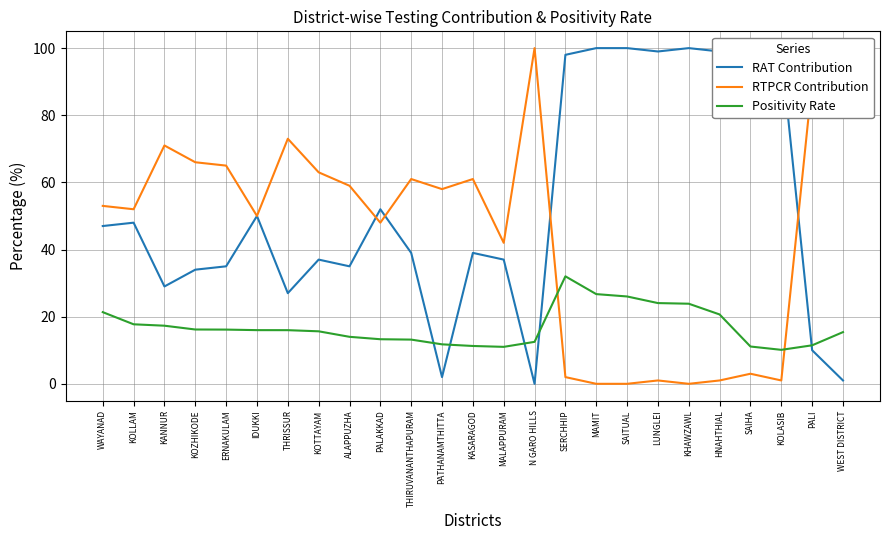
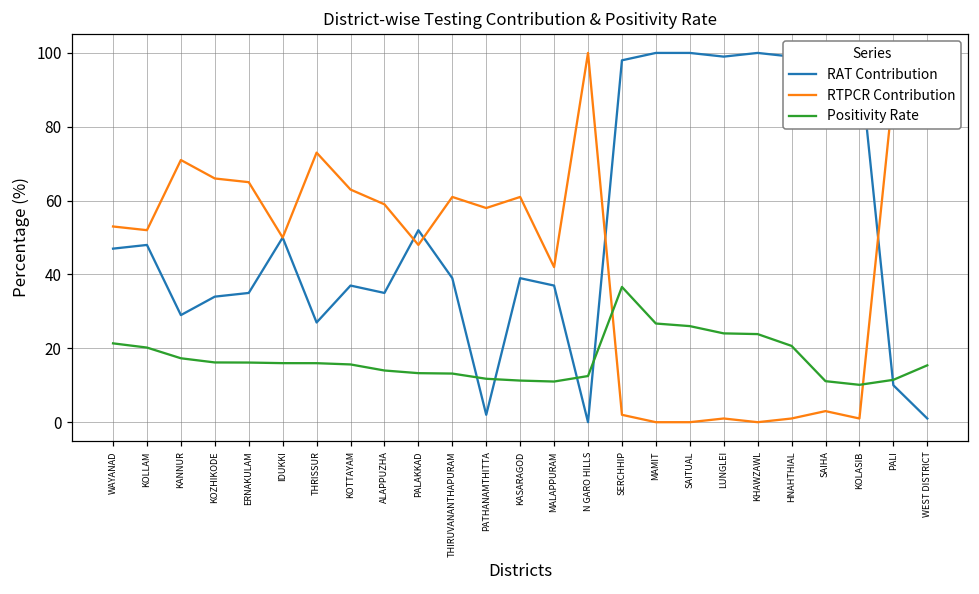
  {
    "RAT Contribution": {
      "WAYANAD": 47,
      "KOLLAM": 48,
      "KANNUR": 29,
      "KOZHIKODE": 34,
      "ERNAKULAM": 35,
      "THRISSUR": 27,
      "KOTTAYAM": 37,
      "ALAPPUZHA": 35,
      "PALAKKAD": 52,
      "THIRUVANANTHAPURAM": 39,
      "PATHANAMTHITTA": 2,
      "KASARAGOD": 39,
      "MALAPPURAM": 37,
      "N GARO HILLS": 0,
      "SERCHHIP": 98,
      "MAMIT": 100,
      "SAITUAL": 100,
      "LUNGLEI": 99,
      "KHAWZAWL": 100,
      "PALI": 10,
      "WEST DISTRICT": 1
    },
    "RTPCR Contribution": {
      "WAYANAD": 53,
      "KOLLAM": 52,
      "KANNUR": 71,
      "KOZHIKODE": 66,
      "ERNAKULAM": 65,
      "THRISSUR": 73,
      "KOTTAYAM": 63,
      "ALAPPUZHA": 59,
      "PALAKKAD": 48,
      "THIRUVANANTHAPURAM": 61,
      "PATHANAMTHITTA": 58,
      "KASARAGOD": 61,
      "MALAPPURAM": 42,
      "N GARO HILLS": 100,
      "SERCHHIP": 2,
      "MAMIT": 0,
      "SAITUAL": 0,
      "LUNGLEI": 1,
      "KHAWZAWL": 0,
      "HNAHTHIAL": 1,
      "SAIHA": 3,
      "KOLASIB": 1
    },
    "Positivity Rate": {
      "WAYANAD": 21,
-     "KOLLAM": 18,
+     "KOLLAM": 20,
      "KANNUR": 17,
      "KOZHIKODE": 16,
      "ERNAKULAM": 16,
      "IDUKKI": 16,
      "THRISSUR": 16,
      "KOTTAYAM": 16,
      "ALAPPUZHA": 14,
      "PALAKKAD": 13,
      "THIRUVANANTHAPURAM": 13,
      "PATHANAMTHITTA": 12,
      "KASARAGOD": 11,
      "MALAPPURAM": 11,
      "N GARO HILLS": 13,
-     "SERCHHIP": 32,
+     "SERCHHIP": 37,
      "MAMIT": 27,
      "SAITUAL": 26,
      "LUNGLEI": 24,
      "KHAWZAWL": 24,
      "HNAHTHIAL": 21,
      "SAIHA": 11,
      "KOLASIB": 10,
      "PALI": 11,
      "WEST DISTRICT": 15
    }
  }
